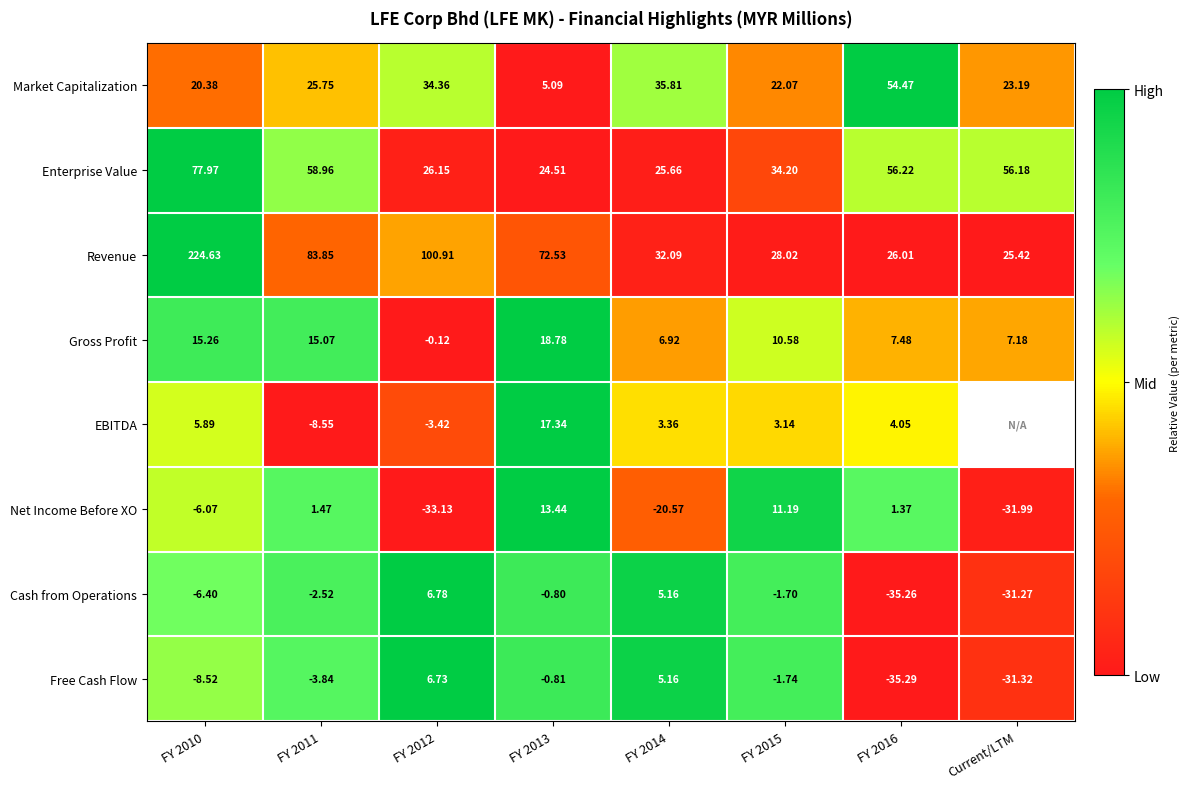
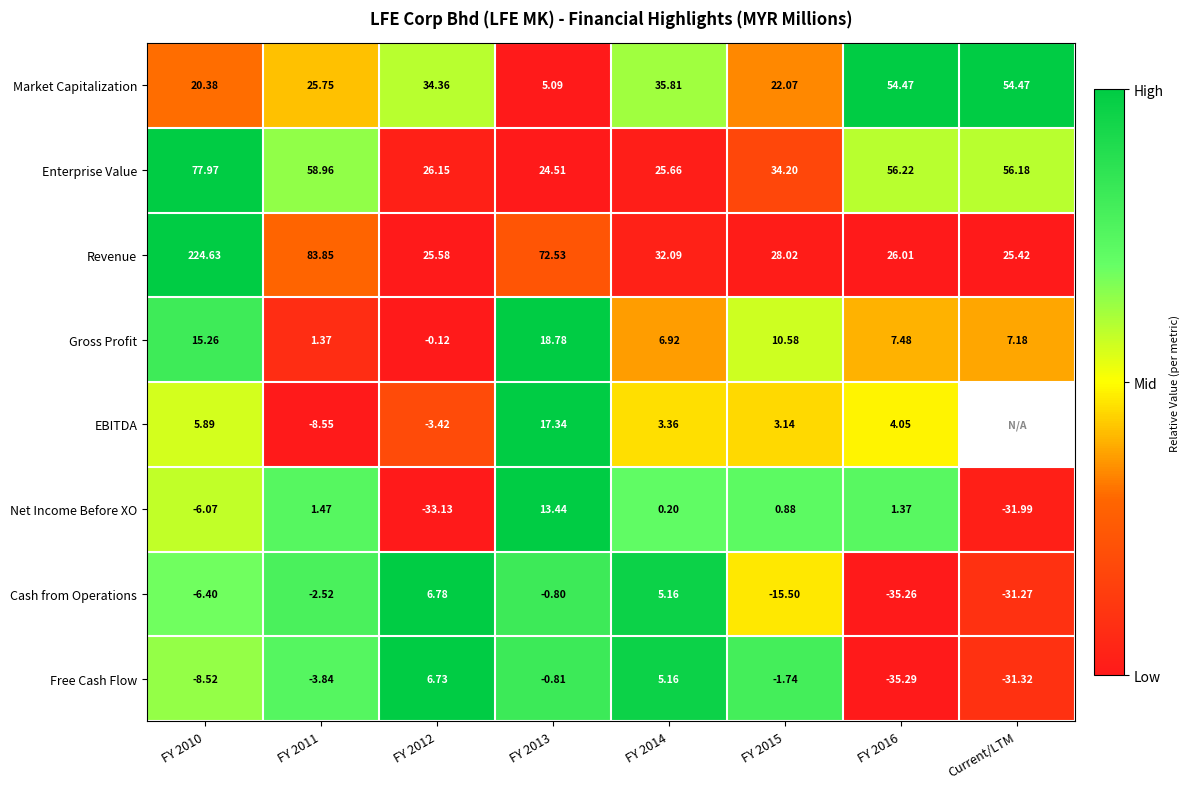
  {
    "Market Capitalization": {
      "FY 2010": 20.38,
      "FY 2011": 25.75,
      "FY 2012": 34.36,
      "FY 2013": 5.09,
      "FY 2014": 35.81,
      "FY 2015": 22.07,
      "FY 2016": 54.47,
-     "Current/LTM": 23.19
+     "Current/LTM": 54.47
    },
    "Enterprise Value": {
      "FY 2010": 77.97,
      "FY 2011": 58.96,
      "FY 2012": 26.15,
      "FY 2013": 24.51,
      "FY 2014": 25.66,
      "FY 2015": 34.20,
      "FY 2016": 56.22,
      "Current/LTM": 56.18
    },
    "Revenue": {
      "FY 2010": 224.63,
      "FY 2011": 83.85,
-     "FY 2012": 100.91,
+     "FY 2012": 25.58,
      "FY 2013": 72.53,
      "FY 2014": 32.09,
      "FY 2015": 28.02,
      "FY 2016": 26.01,
      "Current/LTM": 25.42
    },
    "Gross Profit": {
      "FY 2010": 15.26,
-     "FY 2011": 15.07,
+     "FY 2011": 1.37,
      "FY 2012": -0.12,
      "FY 2013": 18.78,
      "FY 2014": 6.92,
      "FY 2015": 10.58,
      "FY 2016": 7.48,
      "Current/LTM": 7.18
    },
    "EBITDA": {
      "FY 2010": 5.89,
      "FY 2011": -8.55,
      "FY 2012": -3.42,
      "FY 2013": 17.34,
      "FY 2014": 3.36,
      "FY 2015": 3.14,
      "FY 2016": 4.05
    },
    "Net Income Before XO": {
      "FY 2010": -6.07,
      "FY 2011": 1.47,
      "FY 2012": -33.13,
      "FY 2013": 13.44,
-     "FY 2014": -20.57,
-     "FY 2015": 11.19,
+     "FY 2014": 0.20,
+     "FY 2015": 0.88,
      "FY 2016": 1.37,
      "Current/LTM": -31.99
    },
    "Cash from Operations": {
      "FY 2010": -6.40,
      "FY 2011": -2.52,
      "FY 2012": 6.78,
      "FY 2013": -0.80,
      "FY 2014": 5.16,
-     "FY 2015": -1.70,
+     "FY 2015": -15.50,
      "FY 2016": -35.26,
      "Current/LTM": -31.27
    },
    "Free Cash Flow": {
      "FY 2010": -8.52,
      "FY 2011": -3.84,
      "FY 2012": 6.73,
      "FY 2013": -0.81,
      "FY 2014": 5.16,
      "FY 2015": -1.74,
      "FY 2016": -35.29,
      "Current/LTM": -31.32
    }
  }
